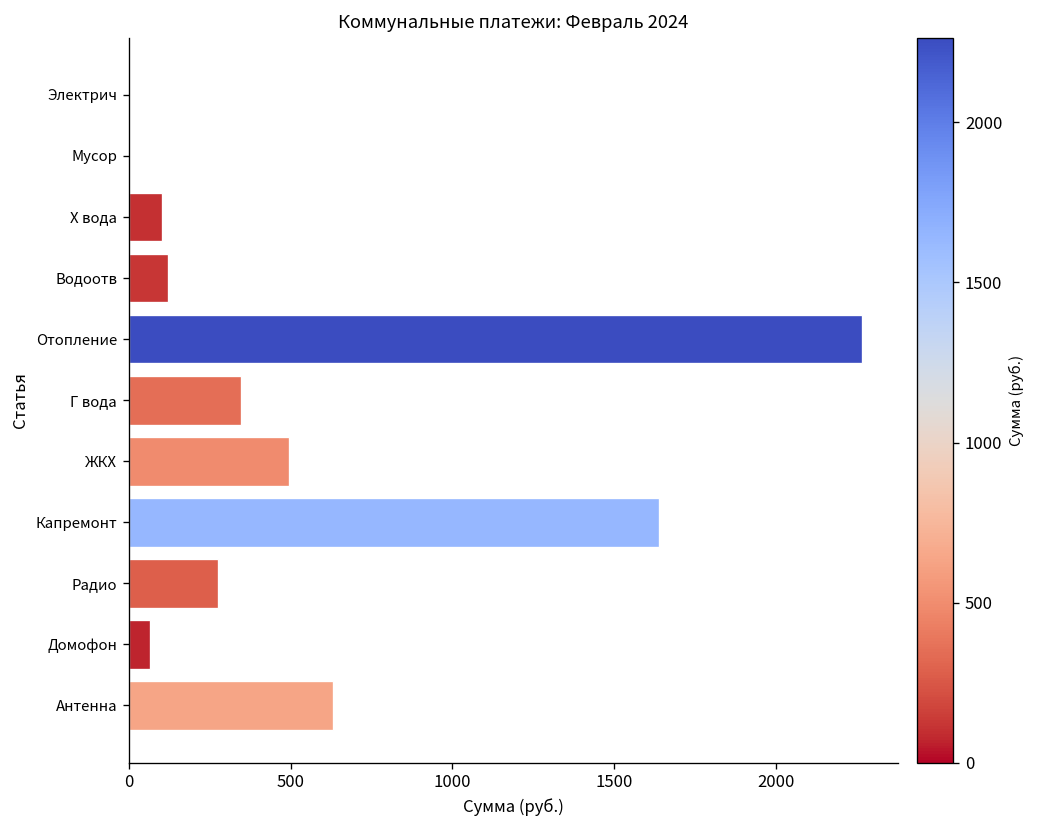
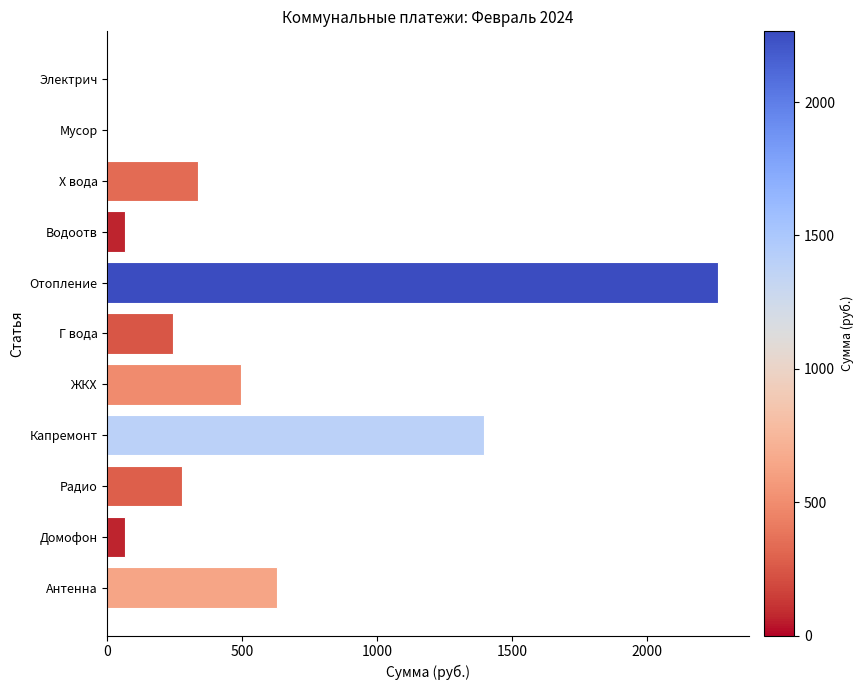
  {
    "Электрич": 0,
    "Мусор": 0,
-   "Х вода": 100,
-   "Водоотв": 120,
+   "Х вода": 330,
+   "Водоотв": 60,
    "Отопление": 2270,
-   "Г вода": 350,
+   "Г вода": 240,
    "ЖКХ": 490,
-   "Капремонт": 1640,
+   "Капремонт": 1400,
    "Радио": 280,
    "Домофон": 60,
    "Антенна": 630
  }
